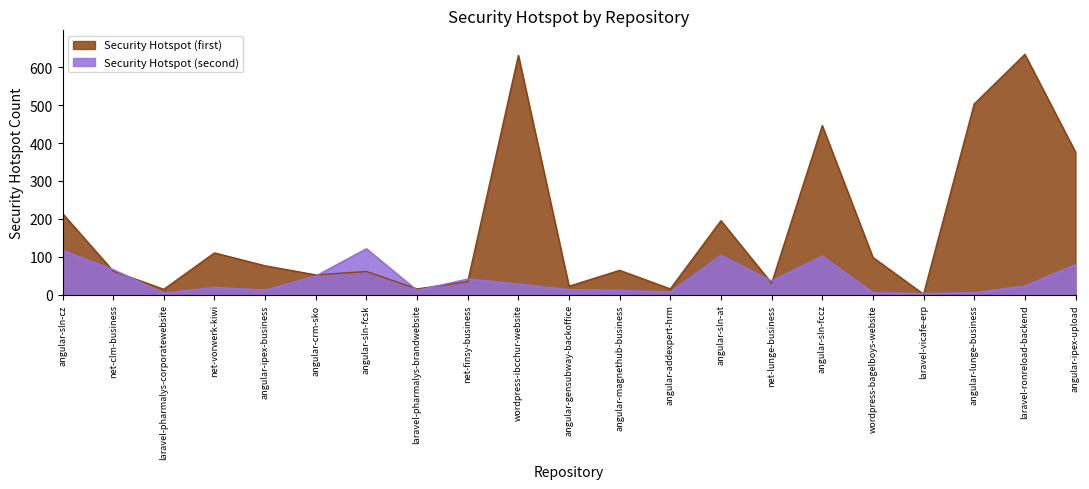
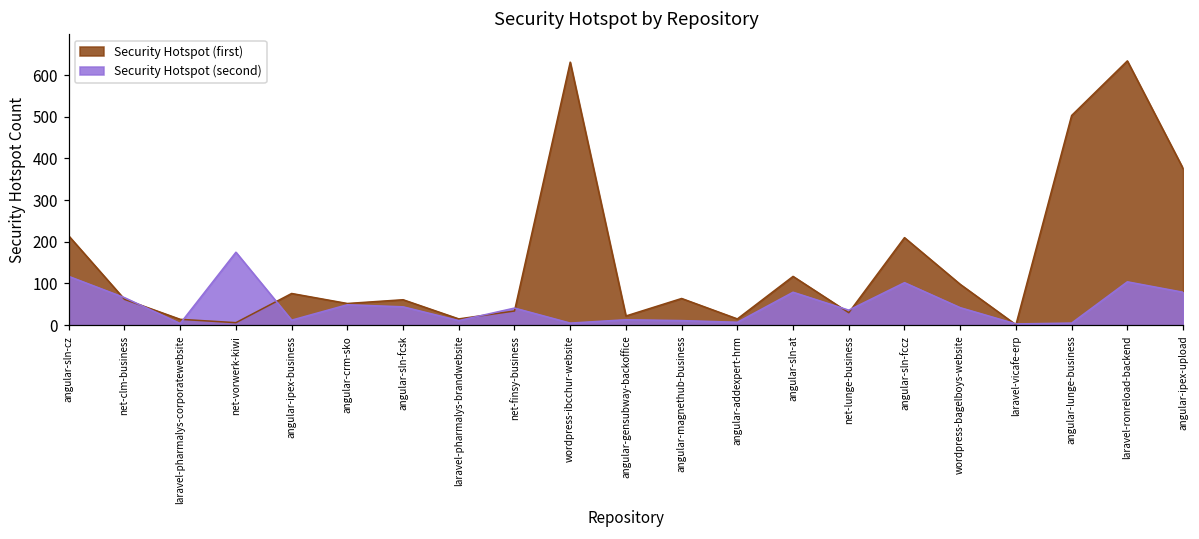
  {
    "Security Hotspot (first)": {
      "angular-sln-cz": 210,
      "laravel-pharmalys-corporatewebsite": 10,
-     "net-vorwerk-kiwi": 110,
+     "net-vorwerk-kiwi": 10,
      "angular-ipex-business": 80,
      "angular-sln-fcsk": 60,
      "net-finsy-business": 30,
      "wordpress-ibcchur-website": 630,
      "angular-gensubway-backoffice": 20,
      "angular-magnethub-business": 60,
      "angular-addexpert-hrm": 20,
-     "angular-sln-at": 200,
-     "angular-sln-fccz": 450,
+     "angular-sln-at": 120,
+     "angular-sln-fccz": 210,
      "wordpress-bagelboys-website": 100,
      "angular-lunge-business": 500,
      "laravel-ronreload-backend": 630,
      "angular-ipex-upload": 380
    },
    "Security Hotspot (second)": {
      "angular-sln-cz": 120,
      "laravel-pharmalys-corporatewebsite": 0,
-     "net-vorwerk-kiwi": 20,
+     "net-vorwerk-kiwi": 180,
      "angular-ipex-business": 10,
-     "angular-sln-fcsk": 120,
+     "angular-sln-fcsk": 40,
      "net-finsy-business": 40,
-     "wordpress-ibcchur-website": 30,
+     "wordpress-ibcchur-website": 10,
      "angular-gensubway-backoffice": 10,
      "angular-magnethub-business": 10,
      "angular-addexpert-hrm": 10,
-     "angular-sln-at": 100,
+     "angular-sln-at": 80,
      "angular-sln-fccz": 100,
-     "wordpress-bagelboys-website": 10,
+     "wordpress-bagelboys-website": 40,
      "angular-lunge-business": 10,
-     "laravel-ronreload-backend": 20,
+     "laravel-ronreload-backend": 100,
      "angular-ipex-upload": 80
    }
  }
